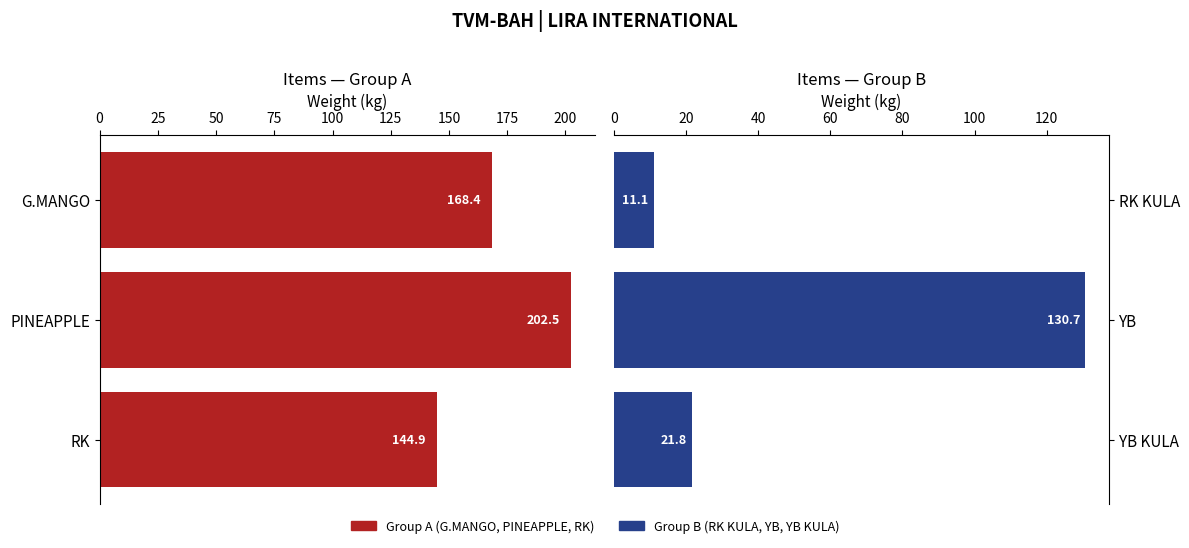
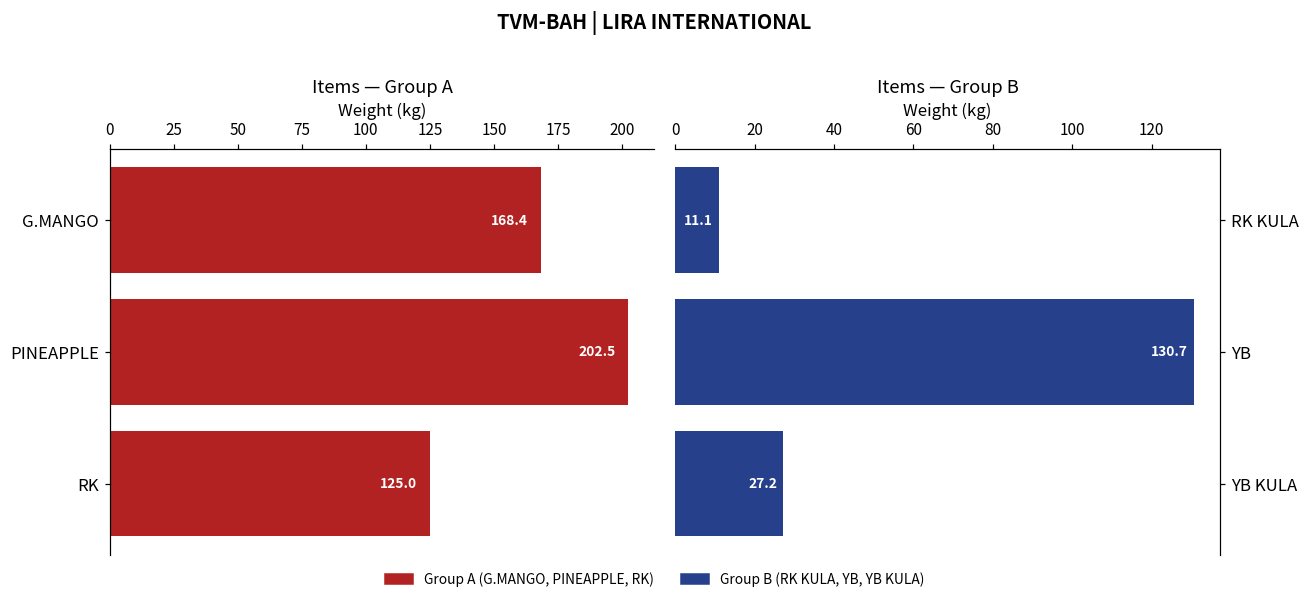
  {
    "Items — Group A": {
      "G.MANGO": 168.4,
      "PINEAPPLE": 202.5,
-     "RK": 144.9
+     "RK": 125.0
    },
    "Items — Group B": {
      "RK KULA": 11.1,
      "YB": 130.7,
-     "YB KULA": 21.8
+     "YB KULA": 27.2
    }
  }
